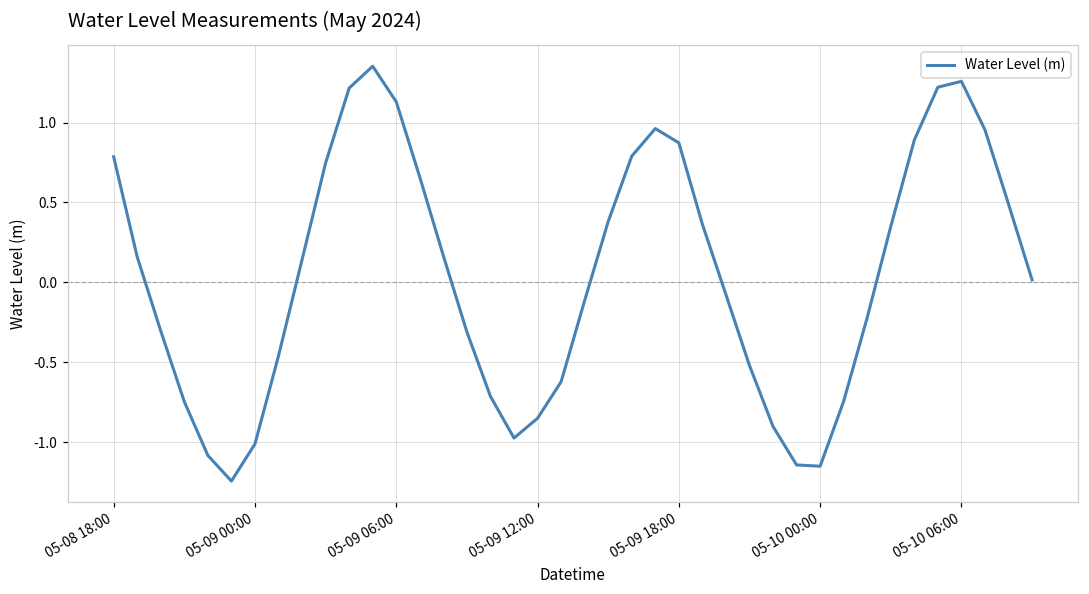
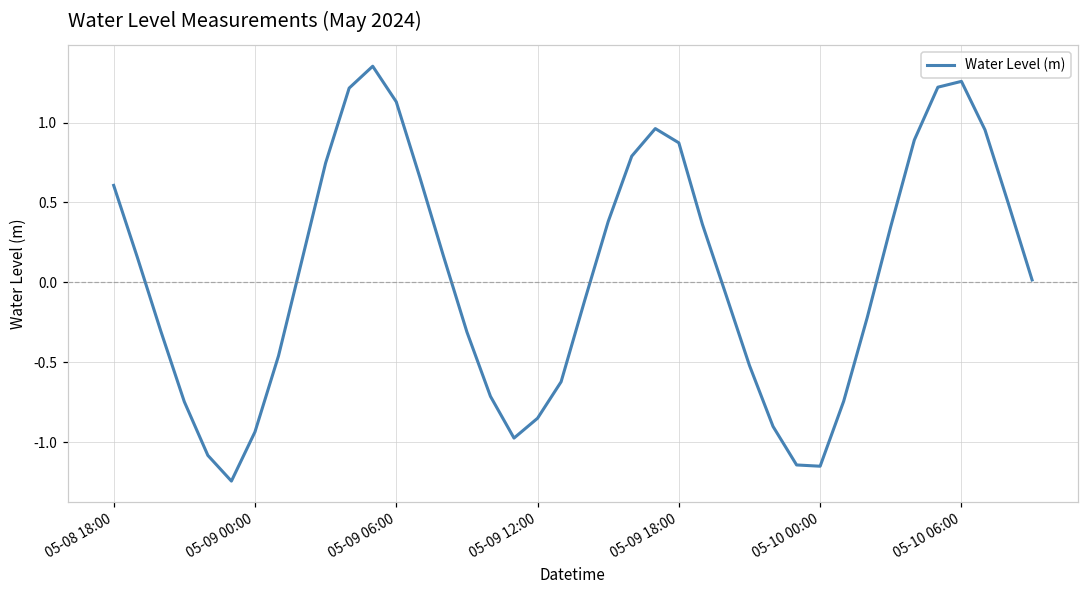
  {
-   "05-08 18:00": 0.79,
-   "05-09 00:00": -1.01,
+   "05-08 18:00": 0.61,
+   "05-09 00:00": -0.93,
    "05-09 06:00": 1.13,
    "05-09 12:00": -0.85,
    "05-09 18:00": 0.87,
    "05-10 00:00": -1.15,
    "05-10 06:00": 1.26
  }
